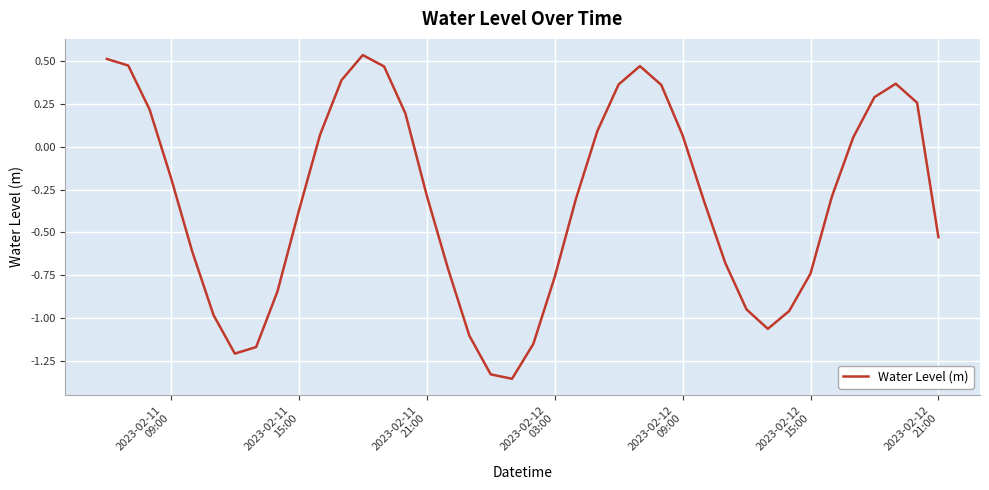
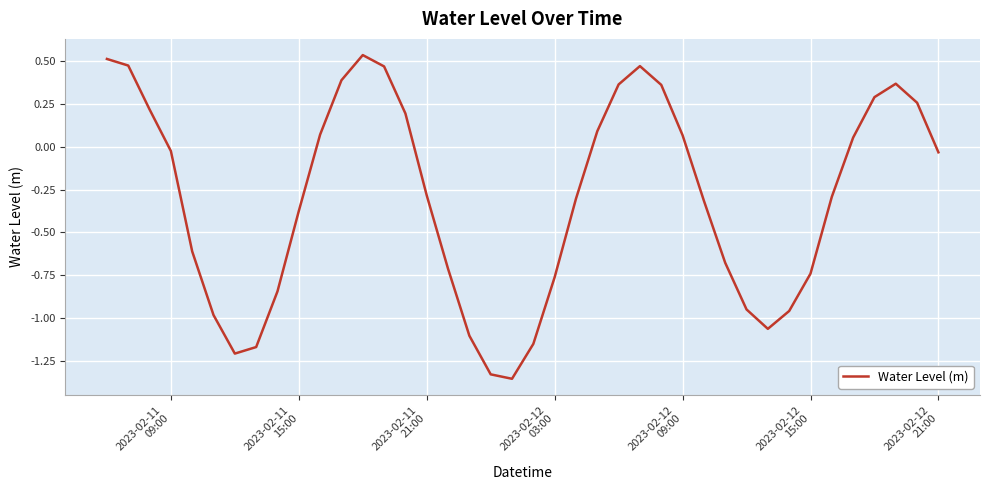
  {
-   "2023-02-11 09:00": -0.18,
+   "2023-02-11 09:00": -0.02,
    "2023-02-11 15:00": -0.38,
    "2023-02-11 21:00": -0.28,
    "2023-02-12 03:00": -0.76,
    "2023-02-12 09:00": 0.07,
    "2023-02-12 15:00": -0.74,
-   "2023-02-12 21:00": -0.53
+   "2023-02-12 21:00": -0.03
  }
